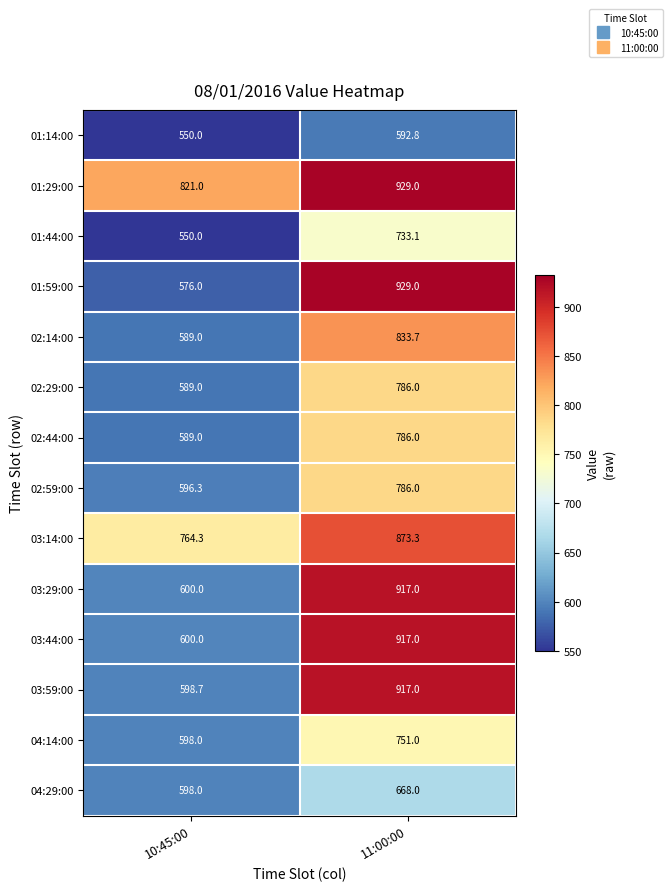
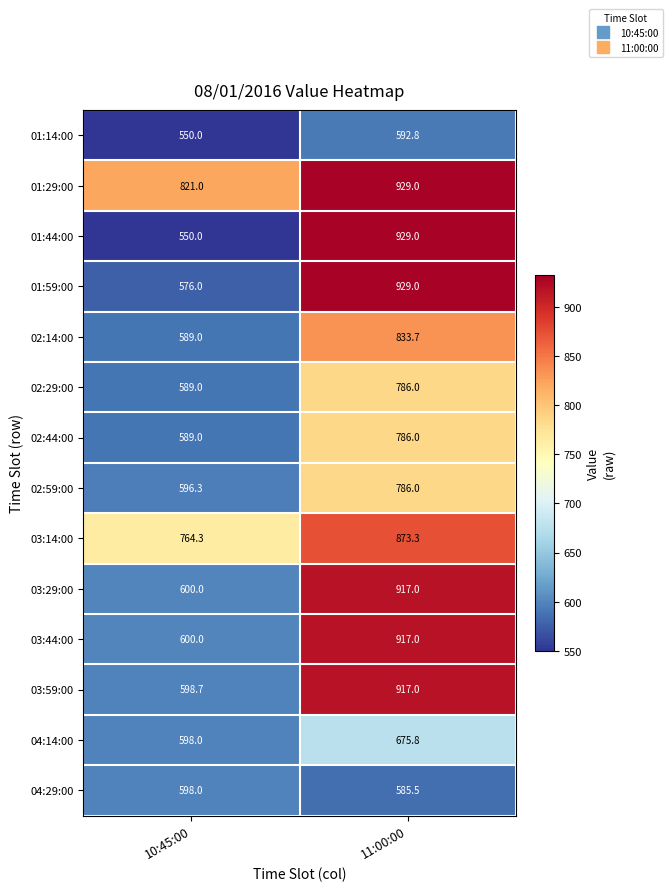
  {
    "01:14:00": {
      "10:45:00": 550.0,
      "11:00:00": 592.8
    },
    "01:29:00": {
      "10:45:00": 821.0,
      "11:00:00": 929.0
    },
    "01:44:00": {
      "10:45:00": 550.0,
-     "11:00:00": 733.1
+     "11:00:00": 929.0
    },
    "01:59:00": {
      "10:45:00": 576.0,
      "11:00:00": 929.0
    },
    "02:14:00": {
      "10:45:00": 589.0,
      "11:00:00": 833.7
    },
    "02:29:00": {
      "10:45:00": 589.0,
      "11:00:00": 786.0
    },
    "02:44:00": {
      "10:45:00": 589.0,
      "11:00:00": 786.0
    },
    "02:59:00": {
      "10:45:00": 596.3,
      "11:00:00": 786.0
    },
    "03:14:00": {
      "10:45:00": 764.3,
      "11:00:00": 873.3
    },
    "03:29:00": {
      "10:45:00": 600.0,
      "11:00:00": 917.0
    },
    "03:44:00": {
      "10:45:00": 600.0,
      "11:00:00": 917.0
    },
    "03:59:00": {
      "10:45:00": 598.7,
      "11:00:00": 917.0
    },
    "04:14:00": {
      "10:45:00": 598.0,
-     "11:00:00": 751.0
+     "11:00:00": 675.8
    },
    "04:29:00": {
      "10:45:00": 598.0,
-     "11:00:00": 668.0
+     "11:00:00": 585.5
    }
  }
